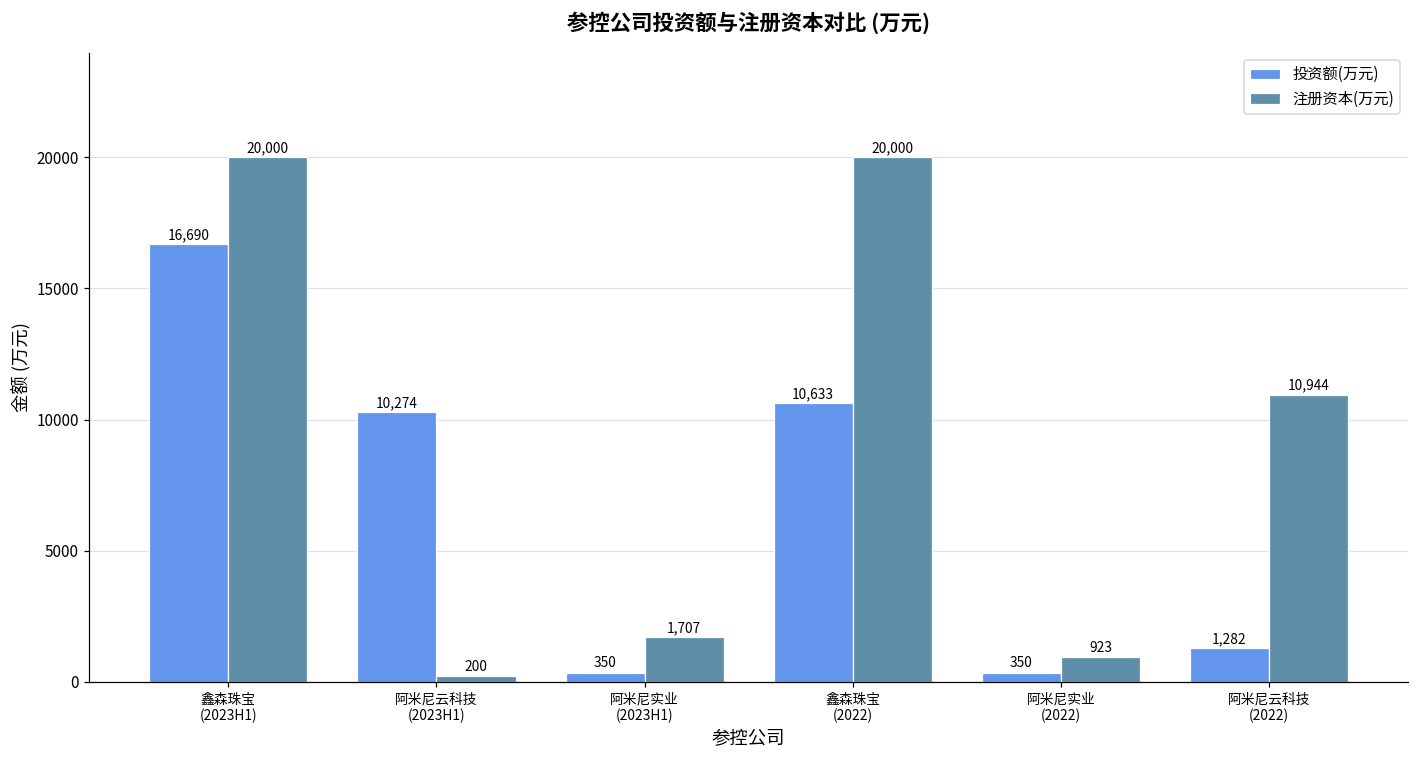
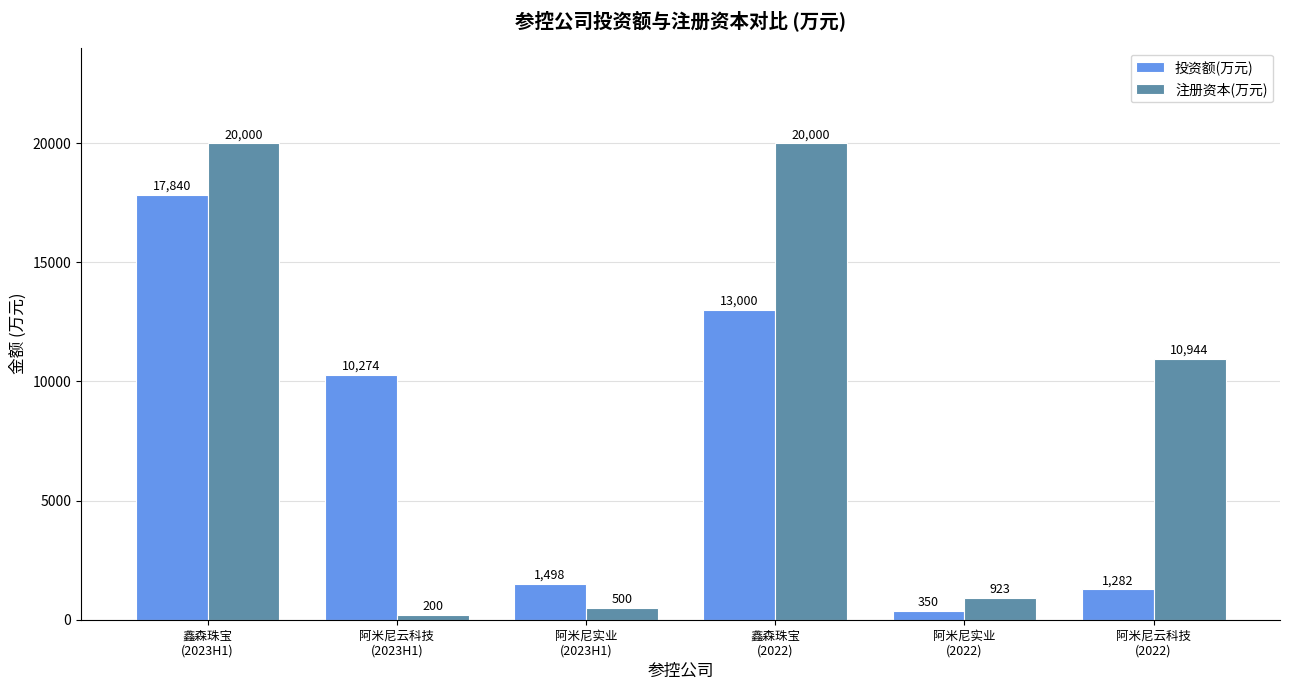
  {
    "投资额(万元)": {
-     "鑫森珠宝 (2023H1)": "16,690",
+     "鑫森珠宝 (2023H1)": "17,840",
      "阿米尼云科技 (2023H1)": "10,274",
-     "阿米尼实业 (2023H1)": "350",
-     "鑫森珠宝 (2022)": "10,633",
+     "阿米尼实业 (2023H1)": "1,498",
+     "鑫森珠宝 (2022)": "13,000",
      "阿米尼实业 (2022)": "350",
      "阿米尼云科技 (2022)": "1,282"
    },
    "注册资本(万元)": {
      "鑫森珠宝 (2023H1)": "20,000",
      "阿米尼云科技 (2023H1)": "200",
-     "阿米尼实业 (2023H1)": "1,707",
+     "阿米尼实业 (2023H1)": "500",
      "鑫森珠宝 (2022)": "20,000",
      "阿米尼实业 (2022)": "923",
      "阿米尼云科技 (2022)": "10,944"
    }
  }
